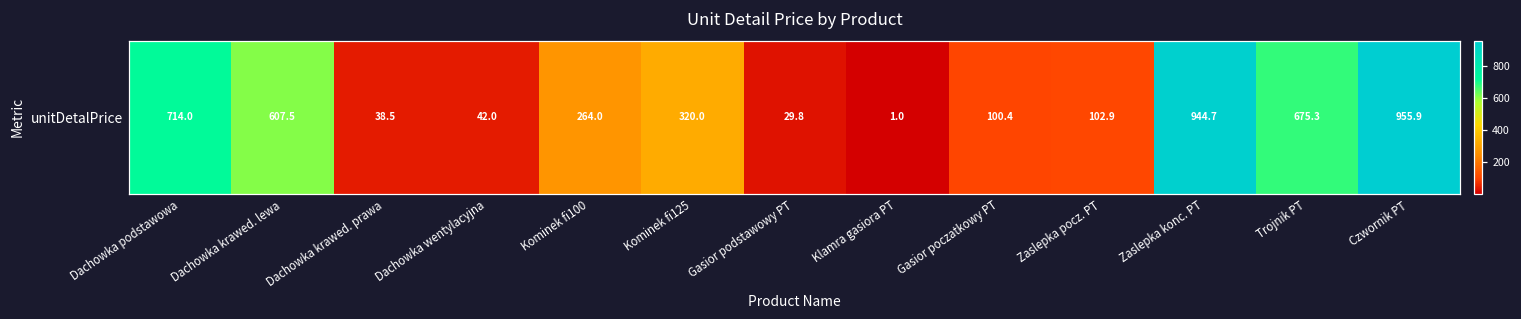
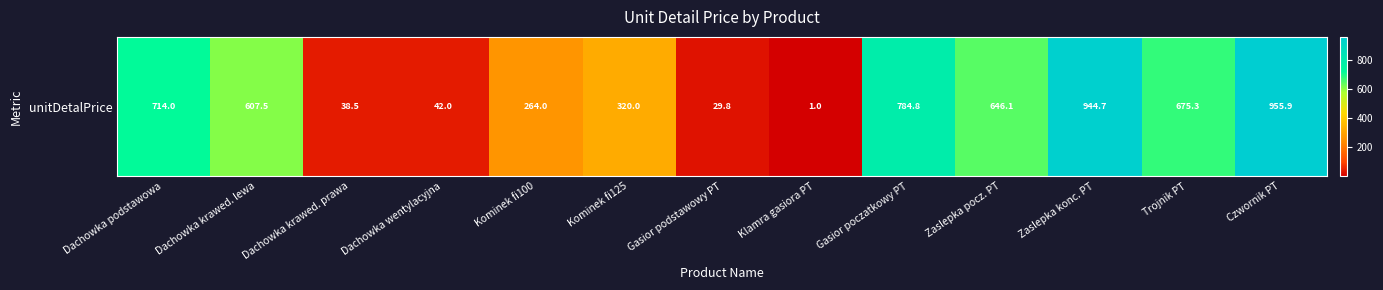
  {
    "unitDetalPrice": {
      "Dachowka podstawowa": 714.0,
      "Dachowka krawed. lewa": 607.5,
      "Dachowka krawed. prawa": 38.5,
      "Dachowka wentylacyjna": 42.0,
      "Kominek fi100": 264.0,
      "Kominek fi125": 320.0,
      "Gasior podstawowy PT": 29.8,
      "Klamra gasiora PT": 1.0,
-     "Gasior poczatkowy PT": 100.4,
-     "Zaslepka pocz. PT": 102.9,
+     "Gasior poczatkowy PT": 784.8,
+     "Zaslepka pocz. PT": 646.1,
      "Zaslepka konc. PT": 944.7,
      "Trojnik PT": 675.3,
      "Czwornik PT": 955.9
    }
  }
